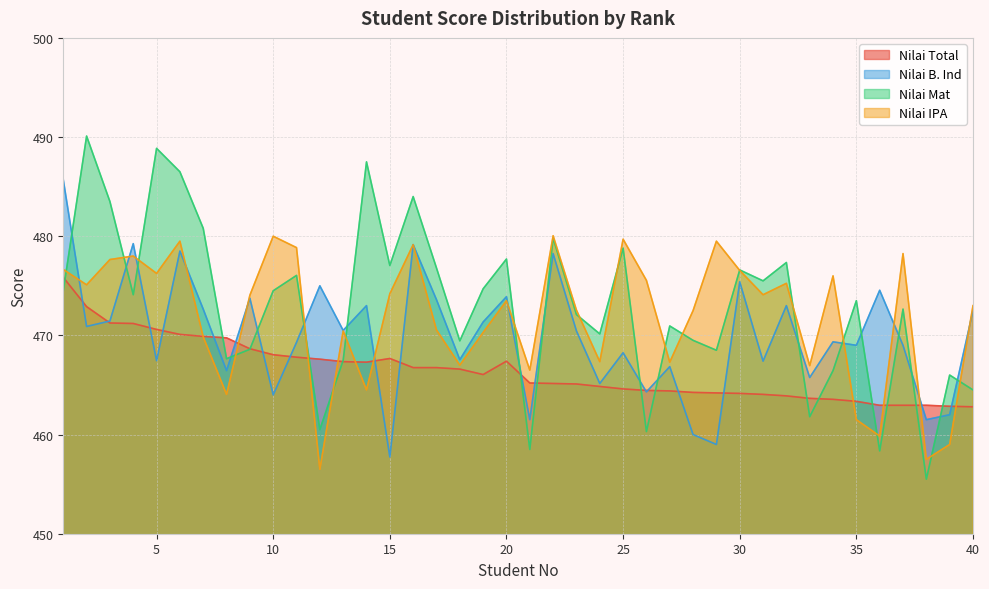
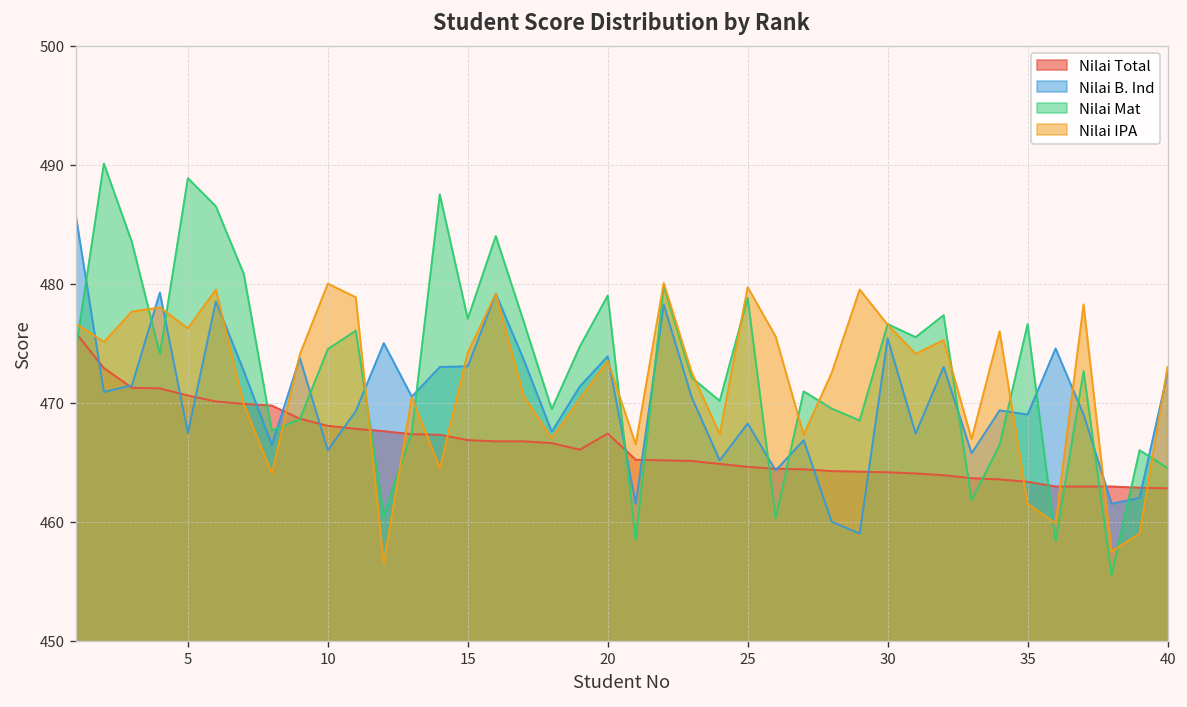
  {
    "Nilai Total": {
      "5": 471,
      "10": 468,
-     "15": 468,
+     "15": 467,
      "20": 467,
      "25": 465,
      "30": 464,
      "35": 463,
      "40": 463
    },
    "Nilai B. Ind": {
      "5": 467,
-     "10": 464,
-     "15": 458,
+     "10": 466,
+     "15": 473,
      "20": 474,
      "25": 468,
      "30": 475,
      "35": 469,
      "40": 473
    },
    "Nilai Mat": {
      "5": 489,
      "10": 475,
      "15": 477,
-     "20": 478,
+     "20": 479,
      "25": 479,
-     "35": 474,
+     "35": 477,
      "40": 465
    },
    "Nilai IPA": {
      "5": 476,
      "10": 480,
      "15": 474,
      "20": 474,
      "25": 480,
      "35": 462,
      "40": 473
    }
  }
